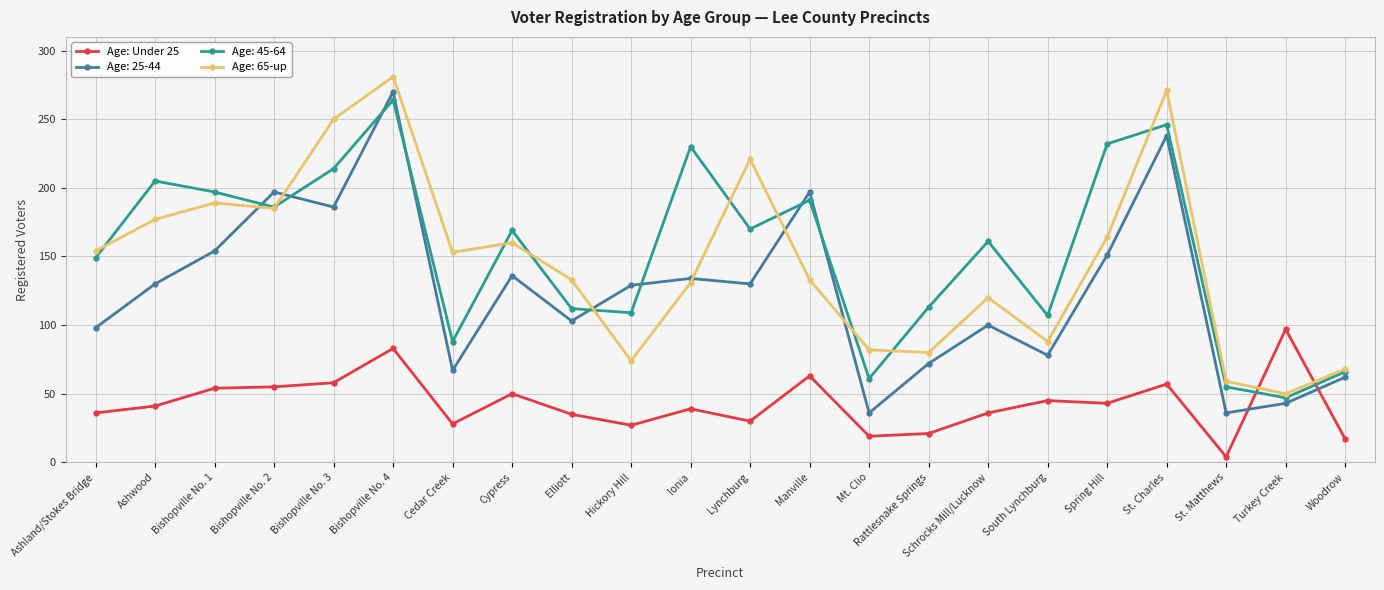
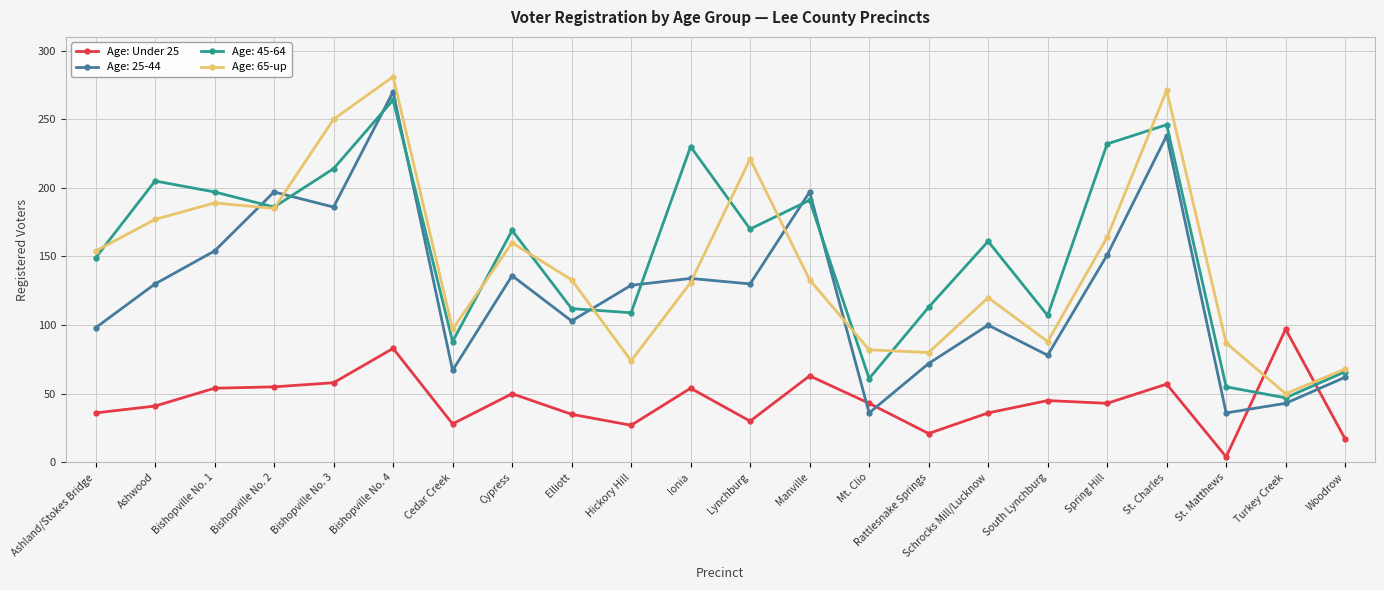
  {
    "Age: Under 25": {
      "Ashland/Stokes Bridge": 36,
      "Ashwood": 41,
      "Bishopville No. 1": 54,
      "Bishopville No. 2": 55,
      "Bishopville No. 3": 58,
      "Bishopville No. 4": 83,
      "Cedar Creek": 28,
      "Cypress": 50,
      "Elliott": 35,
      "Hickory Hill": 27,
-     "Ionia": 39,
+     "Ionia": 54,
      "Lynchburg": 30,
      "Manville": 63,
-     "Mt. Clio": 19,
+     "Mt. Clio": 43,
      "Rattlesnake Springs": 21,
      "Schrocks Mill/Lucknow": 36,
      "South Lynchburg": 45,
      "Spring Hill": 43,
      "St. Charles": 57,
      "St. Matthews": 4,
      "Turkey Creek": 97,
      "Woodrow": 17
    },
    "Age: 65-up": {
      "Ashland/Stokes Bridge": 154,
      "Ashwood": 177,
      "Bishopville No. 1": 189,
      "Bishopville No. 3": 250,
      "Bishopville No. 4": 281,
-     "Cedar Creek": 153,
+     "Cedar Creek": 97,
      "Cypress": 160,
      "Elliott": 133,
      "Hickory Hill": 74,
      "Ionia": 131,
      "Lynchburg": 221,
      "Manville": 133,
      "Mt. Clio": 82,
      "Rattlesnake Springs": 80,
      "Schrocks Mill/Lucknow": 120,
      "South Lynchburg": 88,
      "Spring Hill": 164,
      "St. Charles": 271,
-     "St. Matthews": 59,
+     "St. Matthews": 87,
      "Turkey Creek": 50,
      "Woodrow": 68
    }
  }
